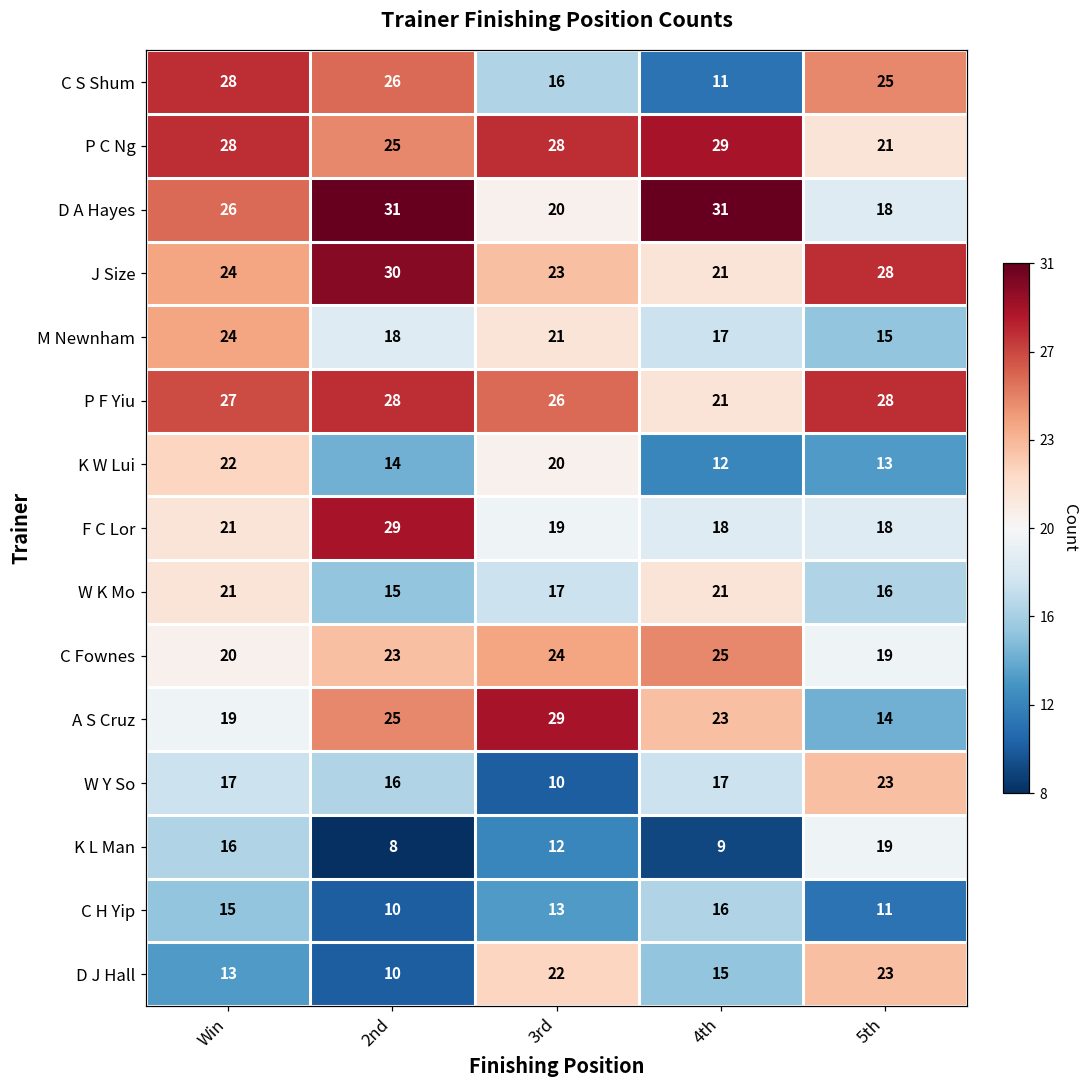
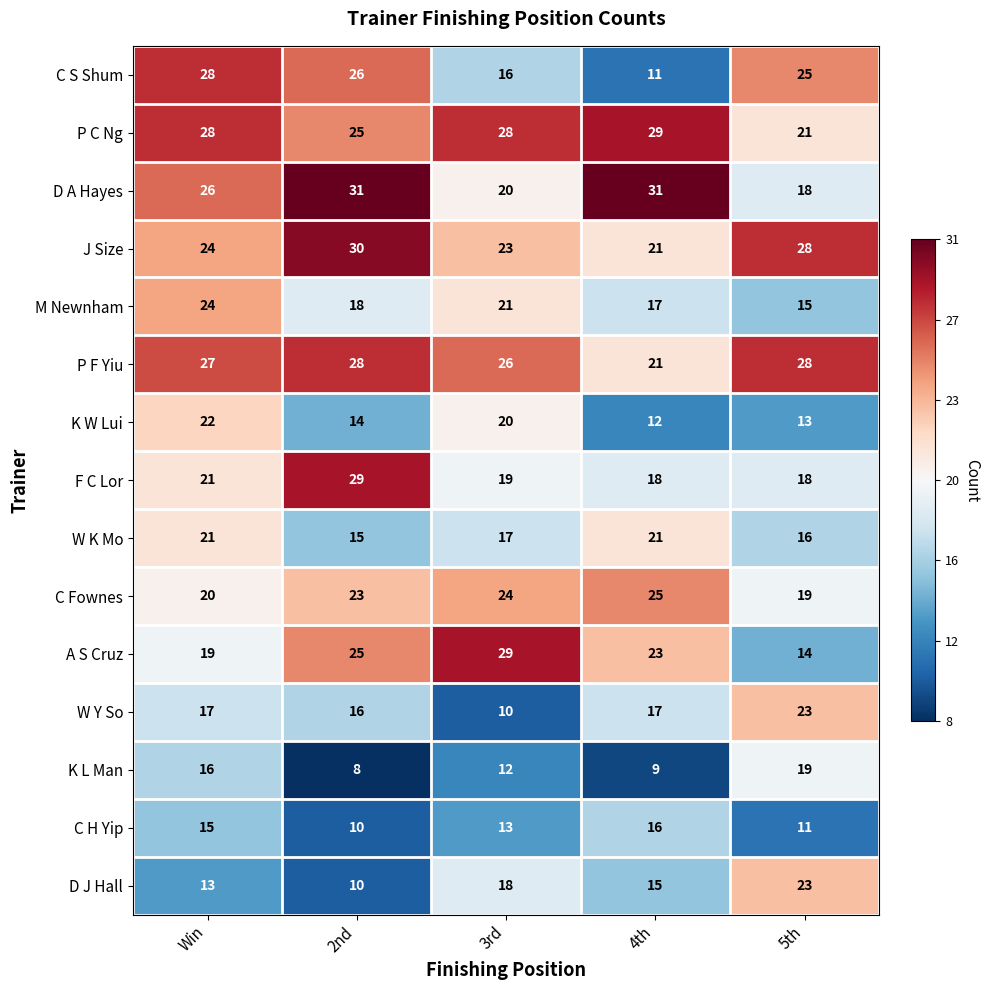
  {
    "C S Shum": {
      "Win": 28,
      "2nd": 26,
      "3rd": 16,
      "4th": 11,
      "5th": 25
    },
    "P C Ng": {
      "Win": 28,
      "2nd": 25,
      "3rd": 28,
      "4th": 29,
      "5th": 21
    },
    "D A Hayes": {
      "Win": 26,
      "2nd": 31,
      "3rd": 20,
      "4th": 31,
      "5th": 18
    },
    "J Size": {
      "Win": 24,
      "2nd": 30,
      "3rd": 23,
      "4th": 21,
      "5th": 28
    },
    "M Newnham": {
      "Win": 24,
      "2nd": 18,
      "3rd": 21,
      "4th": 17,
      "5th": 15
    },
    "P F Yiu": {
      "Win": 27,
      "2nd": 28,
      "3rd": 26,
      "4th": 21,
      "5th": 28
    },
    "K W Lui": {
      "Win": 22,
      "2nd": 14,
      "3rd": 20,
      "4th": 12,
      "5th": 13
    },
    "F C Lor": {
      "Win": 21,
      "2nd": 29,
      "3rd": 19,
      "4th": 18,
      "5th": 18
    },
    "W K Mo": {
      "Win": 21,
      "2nd": 15,
      "3rd": 17,
      "4th": 21,
      "5th": 16
    },
    "C Fownes": {
      "Win": 20,
      "2nd": 23,
      "3rd": 24,
      "4th": 25,
      "5th": 19
    },
    "A S Cruz": {
      "Win": 19,
      "2nd": 25,
      "3rd": 29,
      "4th": 23,
      "5th": 14
    },
    "W Y So": {
      "Win": 17,
      "2nd": 16,
      "3rd": 10,
      "4th": 17,
      "5th": 23
    },
    "K L Man": {
      "Win": 16,
      "2nd": 8,
      "3rd": 12,
      "4th": 9,
      "5th": 19
    },
    "C H Yip": {
      "Win": 15,
      "2nd": 10,
      "3rd": 13,
      "4th": 16,
      "5th": 11
    },
    "D J Hall": {
      "Win": 13,
      "2nd": 10,
-     "3rd": 22,
+     "3rd": 18,
      "4th": 15,
      "5th": 23
    }
  }
